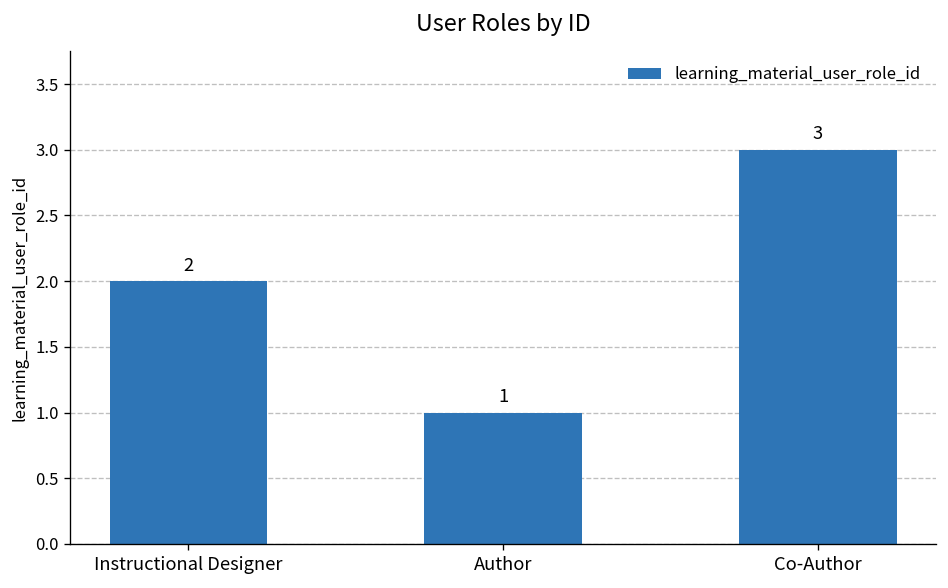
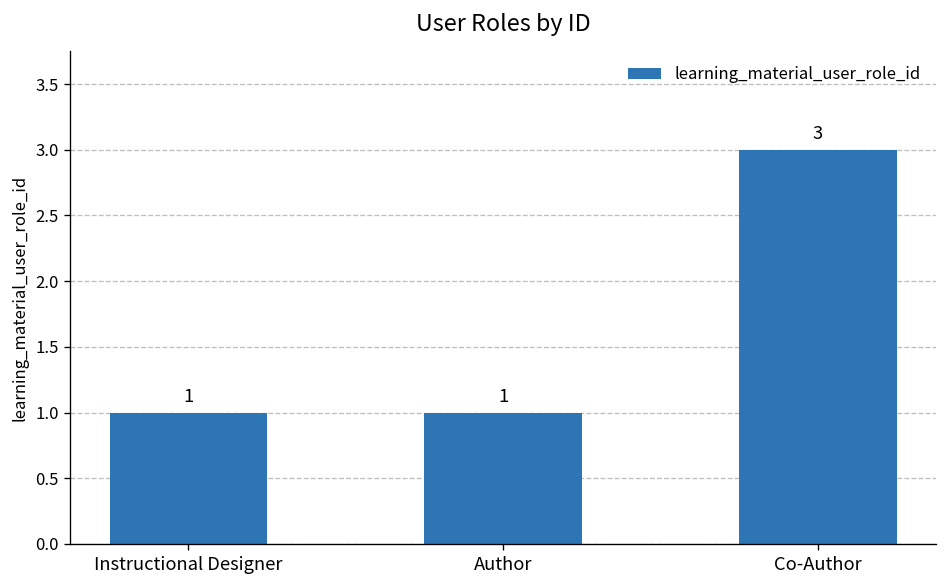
  {
-   "Instructional Designer": 2,
+   "Instructional Designer": 1,
    "Author": 1,
    "Co-Author": 3
  }
